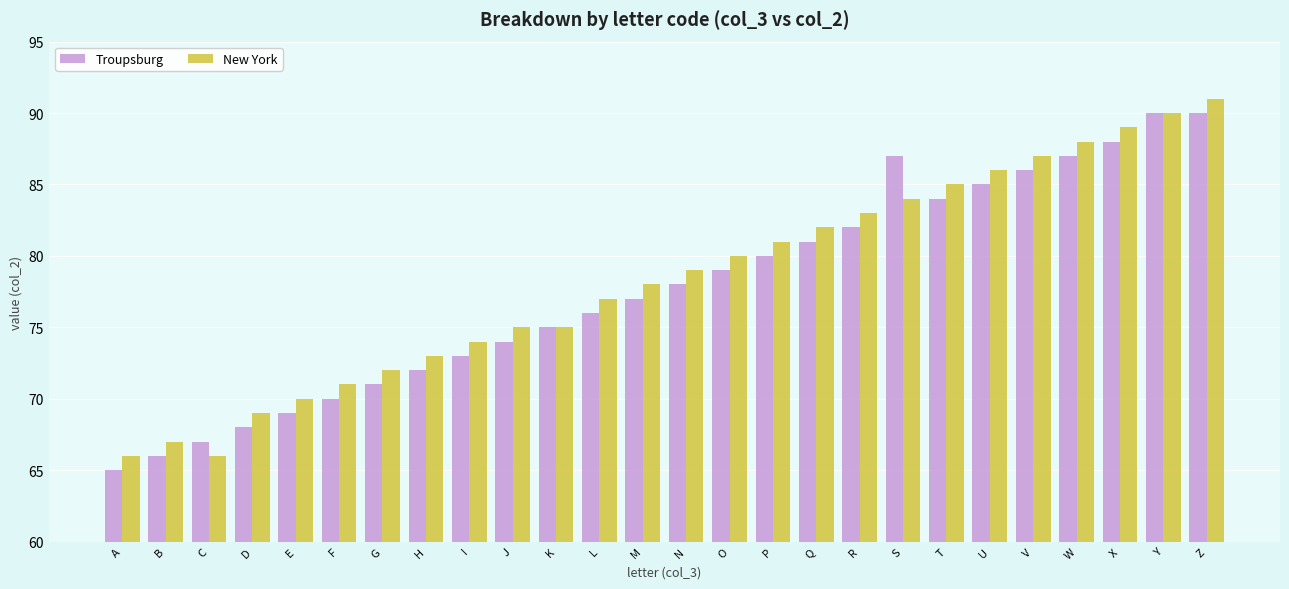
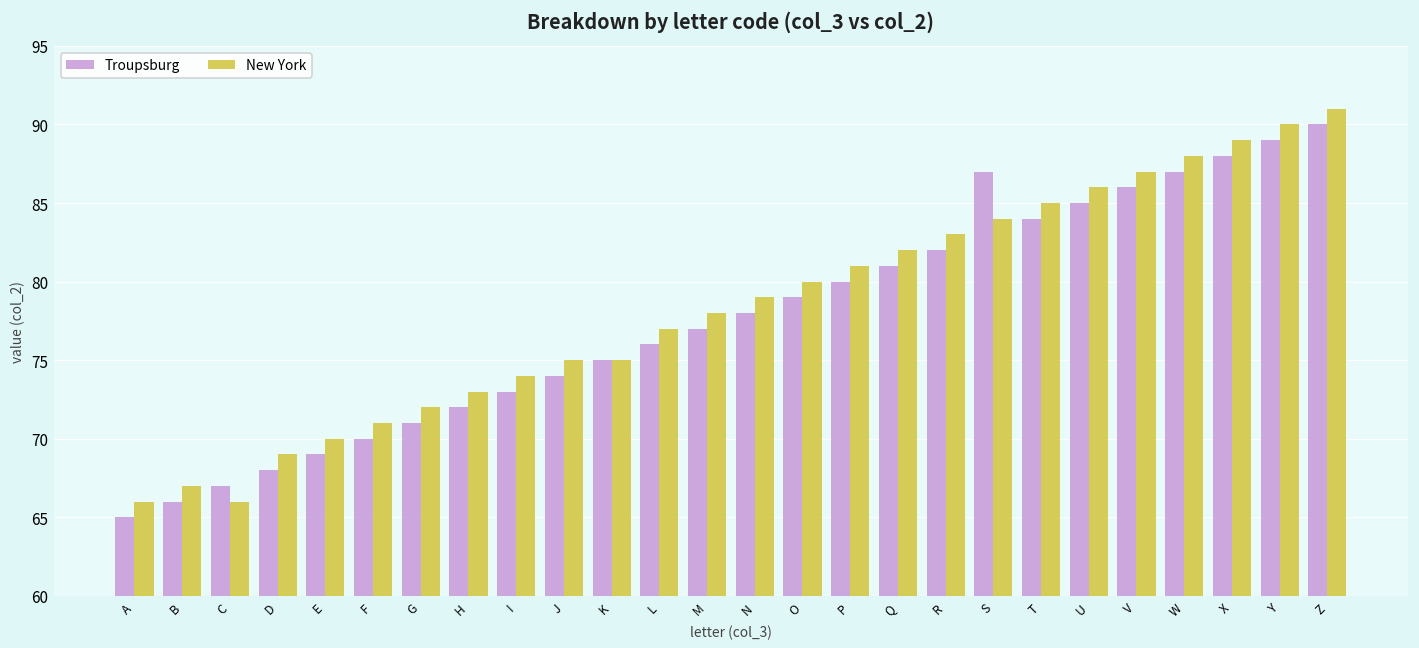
  {
    "Troupsburg": {
      "A": 65,
      "B": 66,
      "C": 67,
      "D": 68,
      "E": 69,
      "F": 70,
      "G": 71,
      "H": 72,
      "I": 73,
      "J": 74,
      "K": 75,
      "L": 76,
      "M": 77,
      "N": 78,
      "O": 79,
      "P": 80,
      "Q": 81,
      "R": 82,
      "S": 87,
      "T": 84,
      "U": 85,
      "V": 86,
      "W": 87,
      "X": 88,
-     "Y": 90,
+     "Y": 89,
      "Z": 90
    },
    "New York": {
      "A": 66,
      "B": 67,
      "C": 66,
      "D": 69,
      "E": 70,
      "F": 71,
      "G": 72,
      "H": 73,
      "I": 74,
      "J": 75,
      "K": 75,
      "L": 77,
      "M": 78,
      "N": 79,
      "O": 80,
      "P": 81,
      "Q": 82,
      "R": 83,
      "S": 84,
      "T": 85,
      "U": 86,
      "V": 87,
      "W": 88,
      "X": 89,
      "Y": 90,
      "Z": 91
    }
  }
